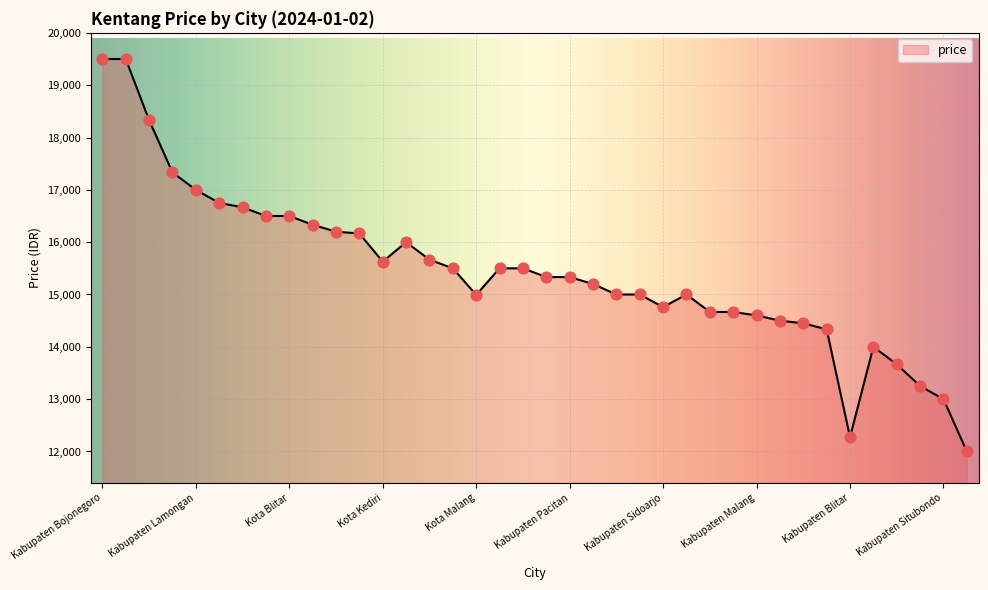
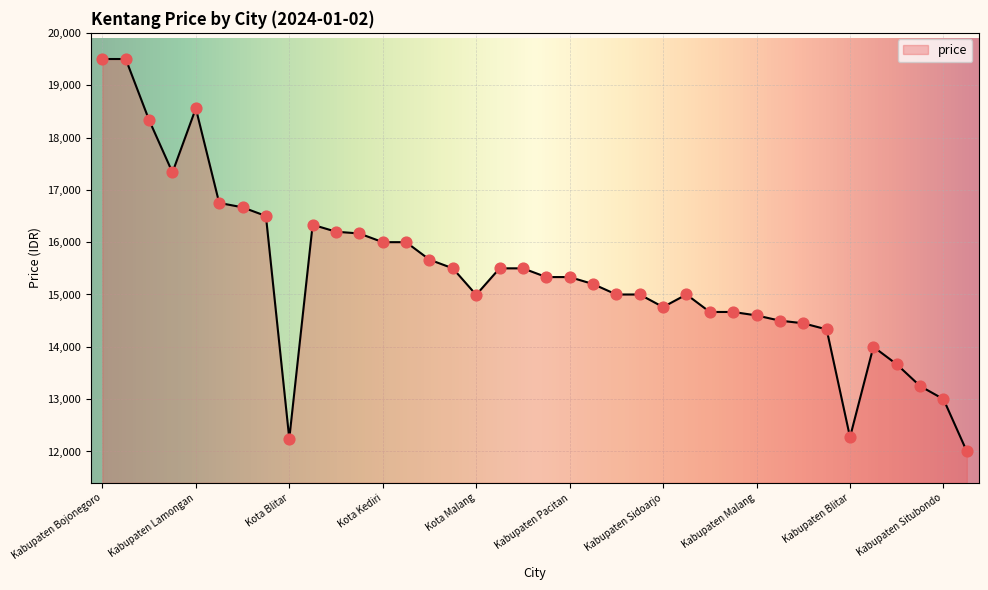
  {
    "Kabupaten Bojonegoro": "19,500",
-   "Kabupaten Lamongan": "17,000",
-   "Kota Blitar": "16,500",
-   "Kota Kediri": "15,600",
+   "Kabupaten Lamongan": "18,600",
+   "Kota Blitar": "12,200",
+   "Kota Kediri": "16,000",
    "Kota Malang": "15,000",
    "Kabupaten Pacitan": "15,300",
    "Kabupaten Sidoarjo": "14,800",
    "Kabupaten Malang": "14,600",
    "Kabupaten Blitar": "12,300",
    "Kabupaten Situbondo": "13,000"
  }
